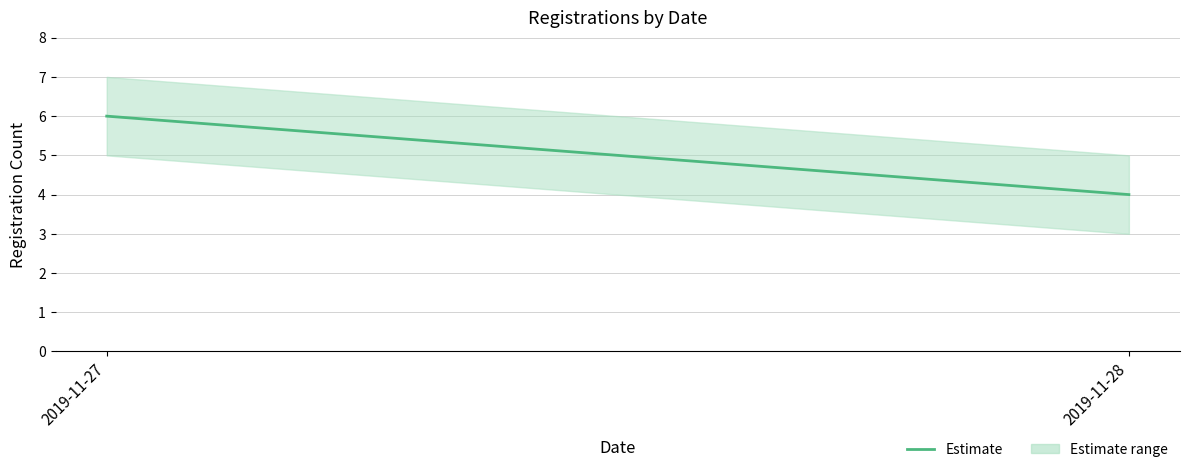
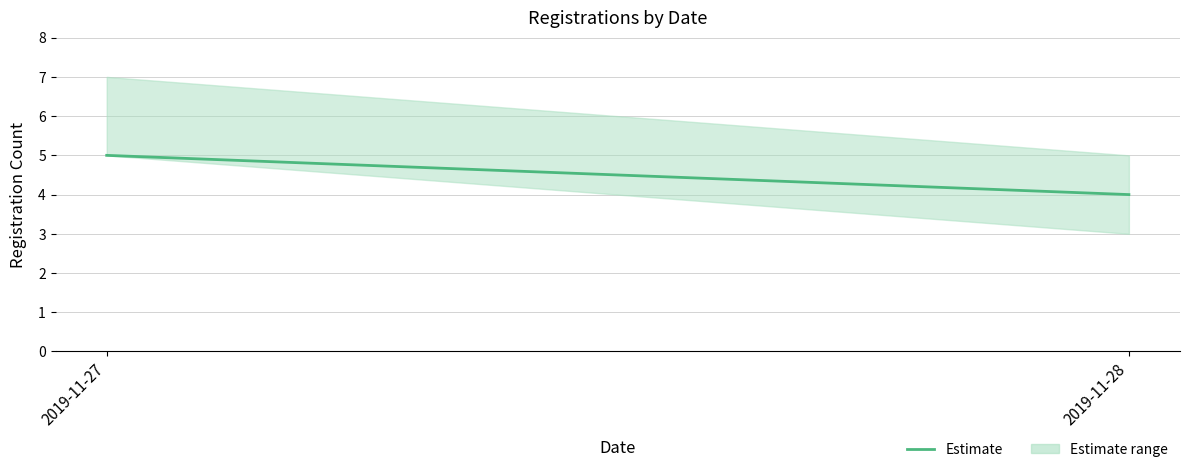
  {
    "Estimate": {
-     "2019-11-27": 6,
+     "2019-11-27": 5,
      "2019-11-28": 4
    }
  }
